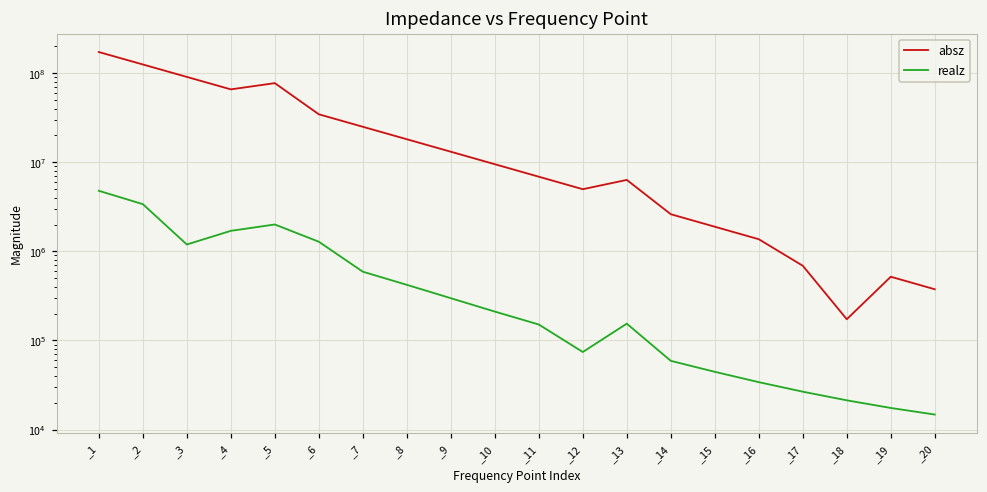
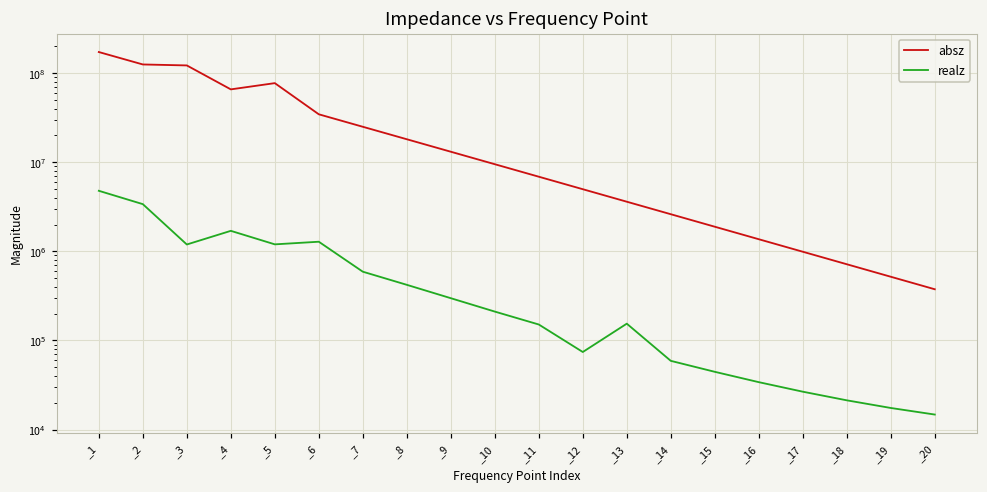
  {
    "absz": {
      "_1": 170000000,
      "_2": 130000000,
-     "_3": 90000000,
+     "_3": 120000000,
      "_4": 70000000,
      "_5": 80000000,
      "_6": 35000000,
      "_7": 25000000,
      "_8": 18000000,
      "_9": 13000000,
      "_10": 10000000,
      "_11": 7000000,
      "_12": 5000000,
-     "_13": 6000000,
+     "_13": 4000000,
      "_14": 2600000,
      "_15": 1900000,
      "_16": 1400000,
-     "_17": 700000,
-     "_18": 170000,
+     "_17": 1000000,
+     "_18": 700000,
      "_19": 500000,
      "_20": 400000
    },
    "realz": {
      "_1": 5000000,
      "_2": 3400000,
      "_3": 1200000,
      "_4": 1700000,
-     "_5": 2000000,
+     "_5": 1200000,
      "_6": 1300000,
      "_7": 600000,
      "_8": 400000,
      "_9": 300000,
      "_10": 210000,
      "_11": 150000,
      "_12": 70000,
      "_13": 150000,
      "_14": 60000,
      "_15": 40000,
      "_16": 34000,
      "_17": 27000,
      "_18": 21000,
      "_19": 17000,
      "_20": 15000
    }
  }
